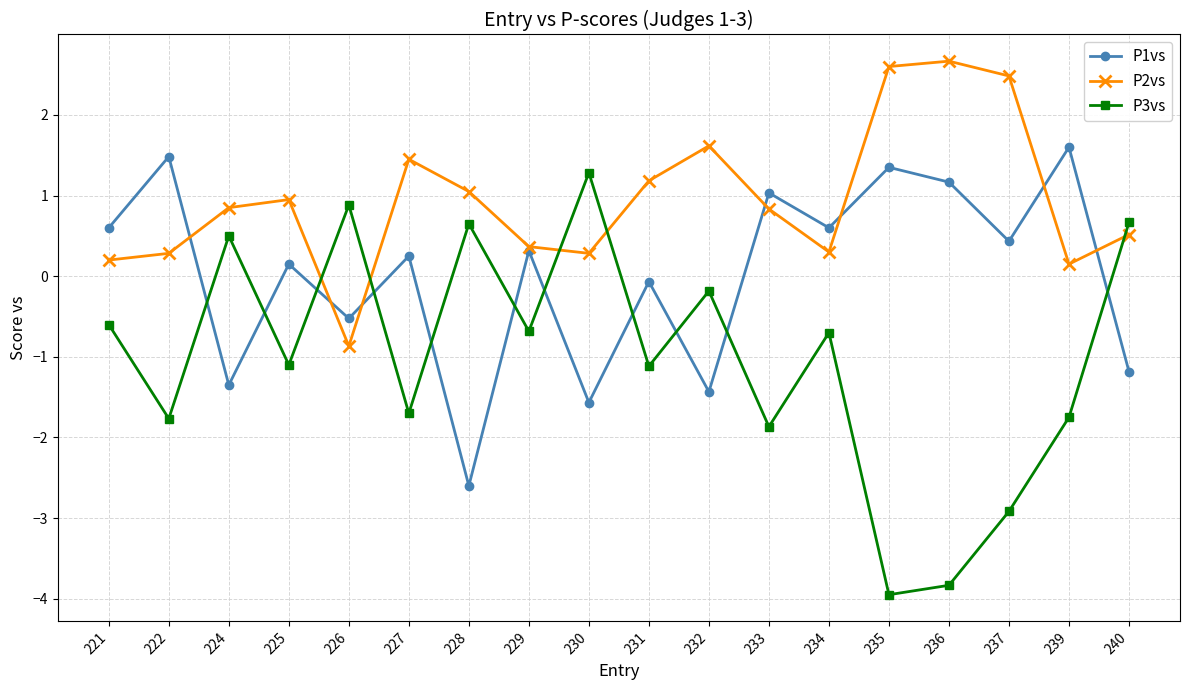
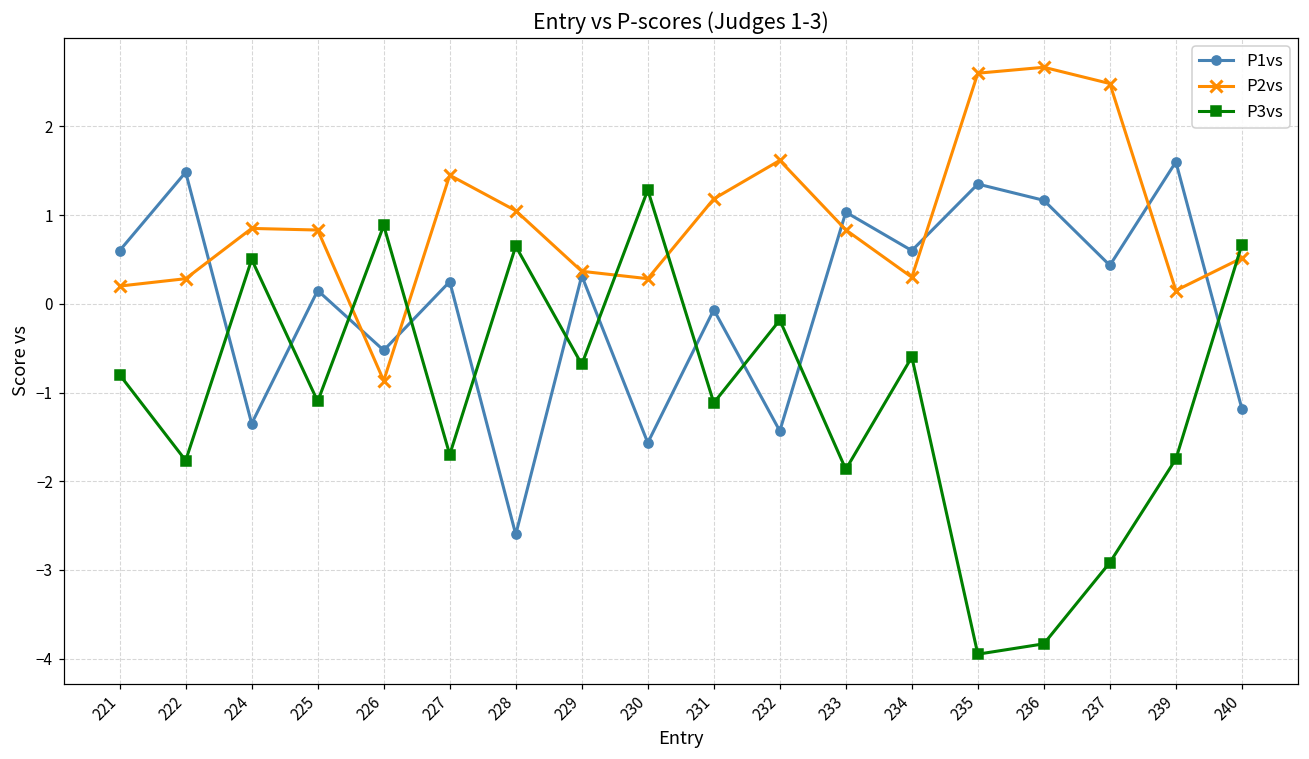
  {
    "P1vs": {
      "221": 0.6,
      "222": 1.5,
      "224": -1.4,
      "225": 0.2,
      "226": -0.5,
      "227": 0.3,
      "228": -2.6,
      "229": 0.3,
      "230": -1.6,
      "231": -0.1,
      "232": -1.4,
      "233": 1.0,
      "234": 0.6,
      "235": 1.4,
      "236": 1.2,
      "237": 0.4,
      "239": 1.6,
      "240": -1.2
    },
    "P2vs": {
      "221": 0.2,
      "222": 0.3,
      "224": 0.8,
-     "225": 0.9,
+     "225": 0.8,
      "226": -0.9,
      "227": 1.5,
      "228": 1.0,
      "229": 0.4,
      "230": 0.3,
      "231": 1.2,
      "232": 1.6,
      "233": 0.8,
      "234": 0.3,
      "235": 2.6,
      "236": 2.7,
      "237": 2.5,
      "239": 0.2,
      "240": 0.5
    },
    "P3vs": {
-     "221": -0.6,
+     "221": -0.8,
      "222": -1.8,
      "224": 0.5,
      "225": -1.1,
      "226": 0.9,
      "227": -1.7,
      "228": 0.6,
      "229": -0.7,
      "230": 1.3,
      "231": -1.1,
      "232": -0.2,
      "233": -1.9,
-     "234": -0.7,
+     "234": -0.6,
      "235": -3.9,
      "236": -3.8,
      "237": -2.9,
      "239": -1.8,
      "240": 0.7
    }
  }
